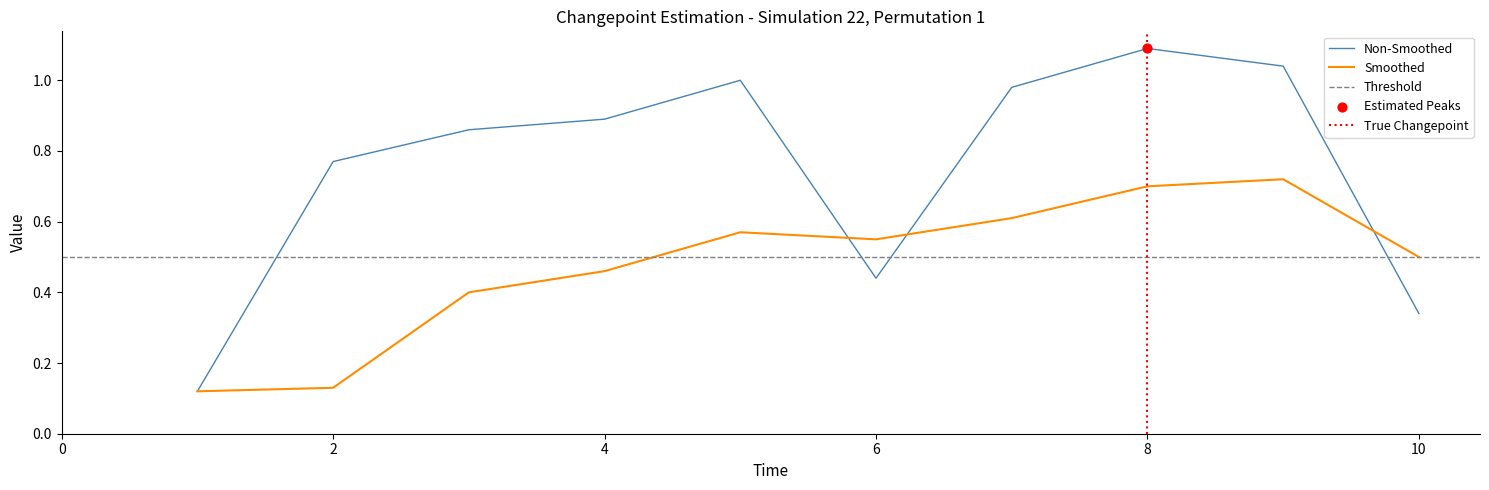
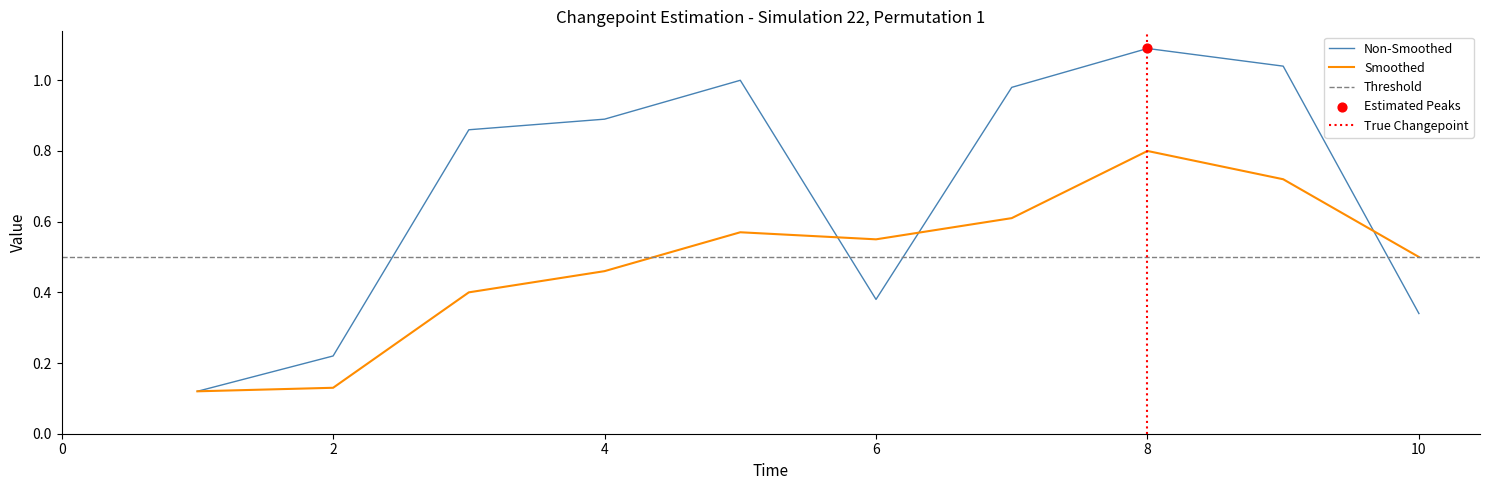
  {
    "Non-Smoothed": {
-     "2": 0.77,
+     "2": 0.22,
      "4": 0.89,
-     "6": 0.44,
+     "6": 0.38,
      "10": 0.34
    },
    "Smoothed": {
      "2": 0.13,
      "4": 0.46,
      "6": 0.55,
-     "8": 0.7,
+     "8": 0.8,
      "10": 0.5
    }
  }
